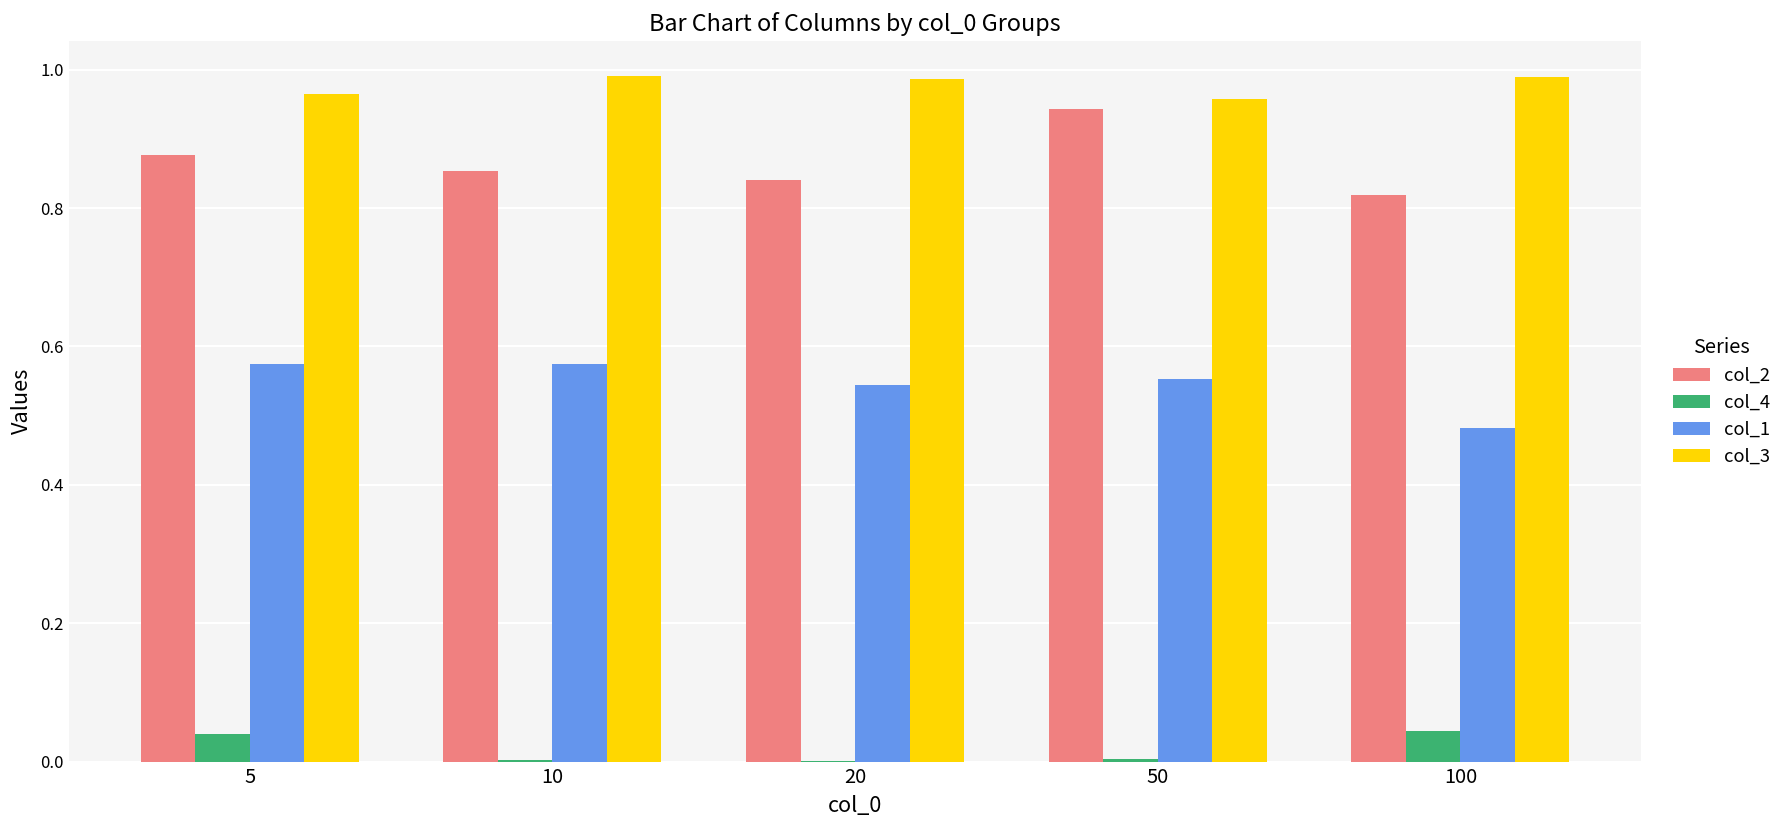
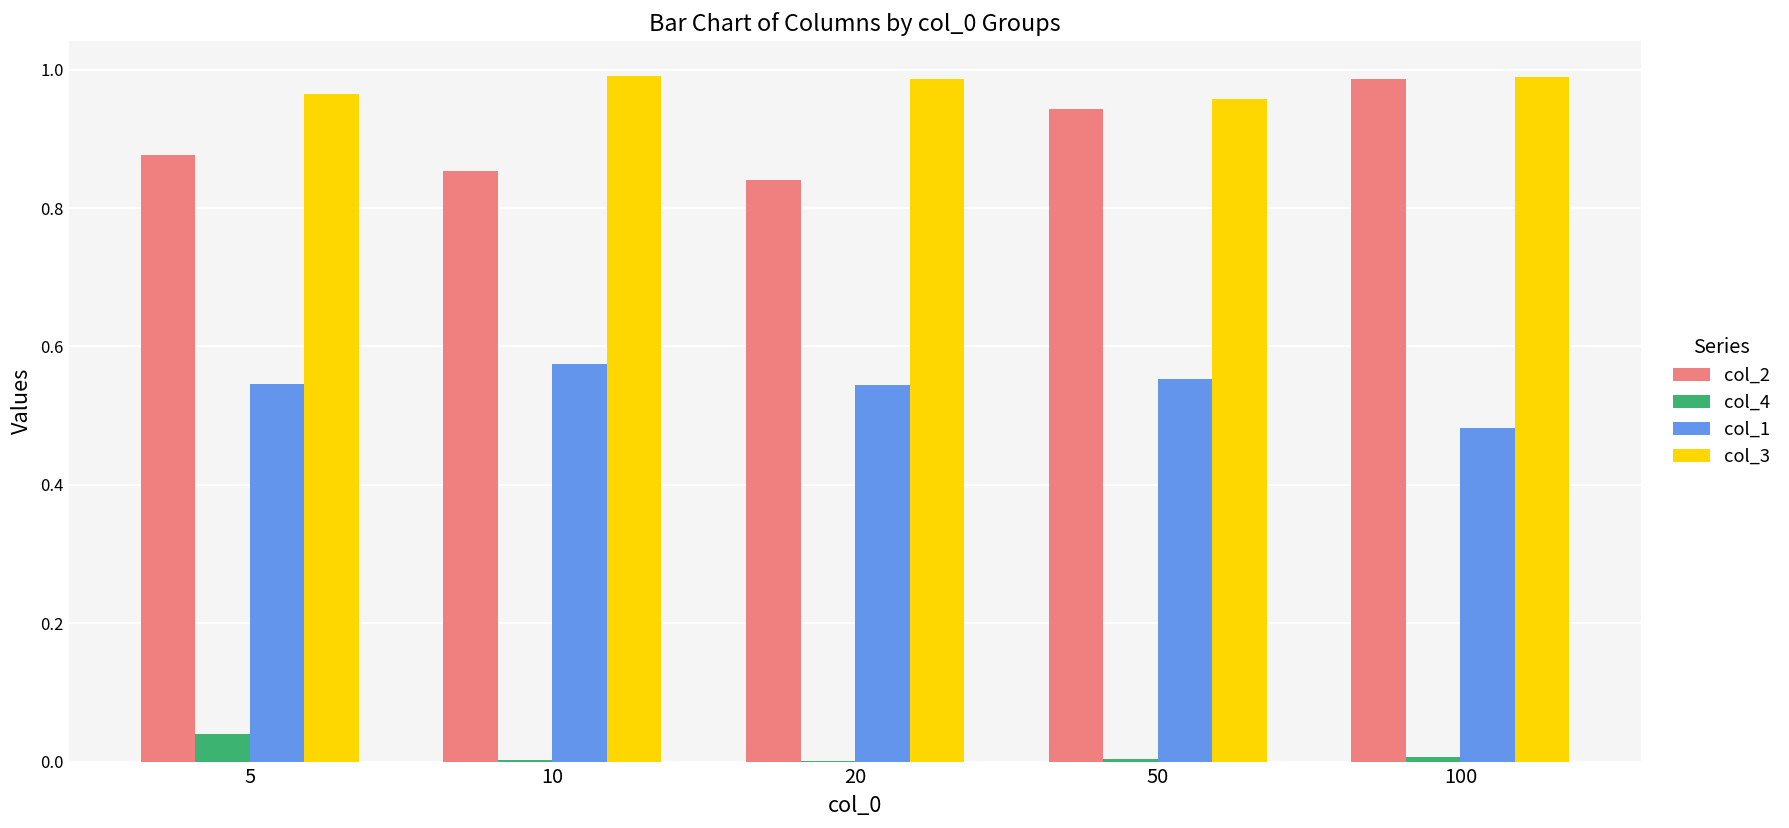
  {
    "col_2": {
      "5": 0.88,
      "10": 0.85,
      "20": 0.84,
      "50": 0.94,
-     "100": 0.82
+     "100": 0.99
    },
    "col_4": {
      "5": 0.04,
-     "100": 0.04
+     "100": 0.01
    },
    "col_1": {
-     "5": 0.57,
+     "5": 0.55,
      "10": 0.57,
      "20": 0.54,
      "50": 0.55,
      "100": 0.48
    },
    "col_3": {
      "5": 0.97,
      "10": 0.99,
      "20": 0.99,
      "50": 0.96,
      "100": 0.99
    }
  }
